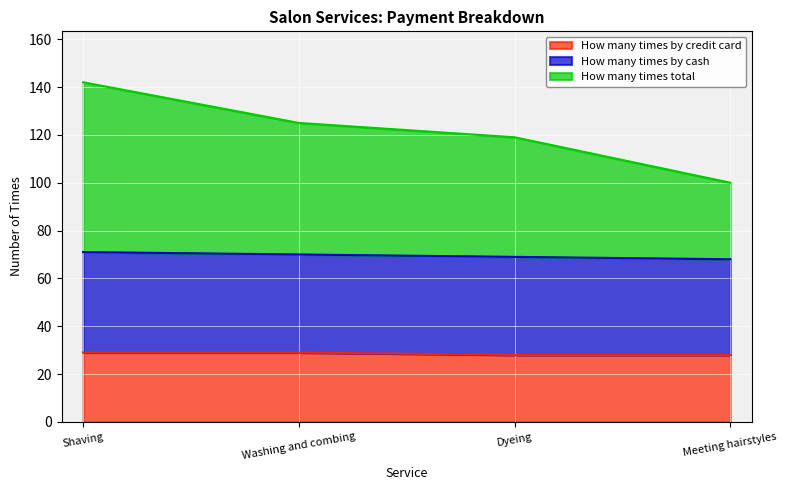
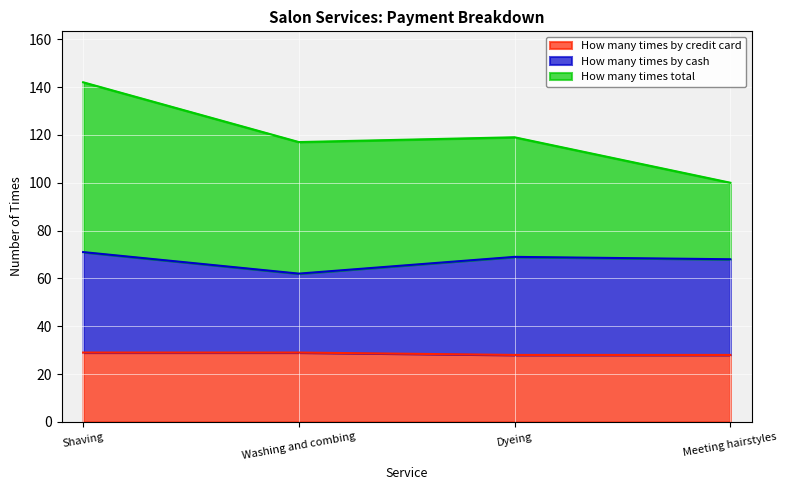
  {
    "How many times by credit card": {
      "Shaving": 29,
      "Washing and combing": 29,
      "Dyeing": 28,
      "Meeting hairstyles": 28
    },
    "How many times by cash": {
      "Shaving": 42,
-     "Washing and combing": 41,
+     "Washing and combing": 33,
      "Dyeing": 41,
      "Meeting hairstyles": 40
    },
    "How many times total": {
      "Shaving": 71,
      "Washing and combing": 55,
      "Dyeing": 50,
      "Meeting hairstyles": 32
    }
  }
